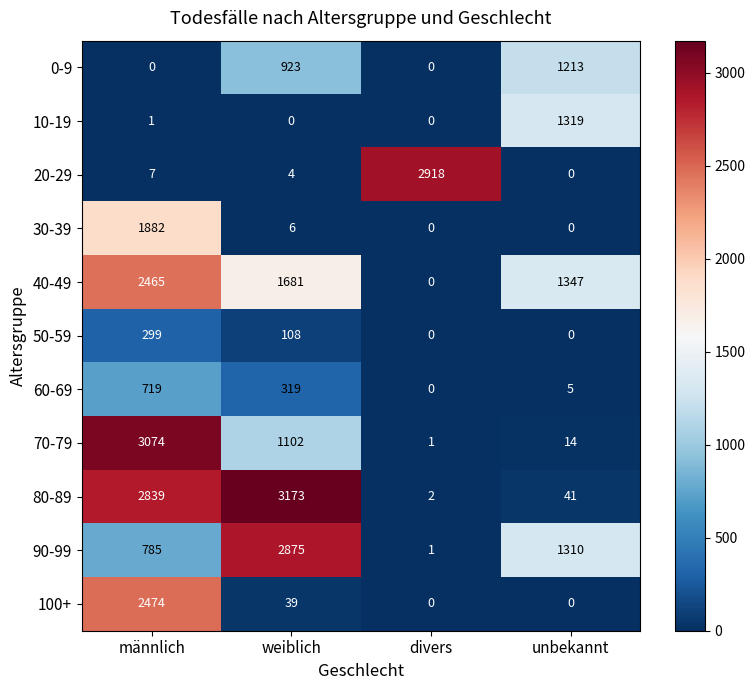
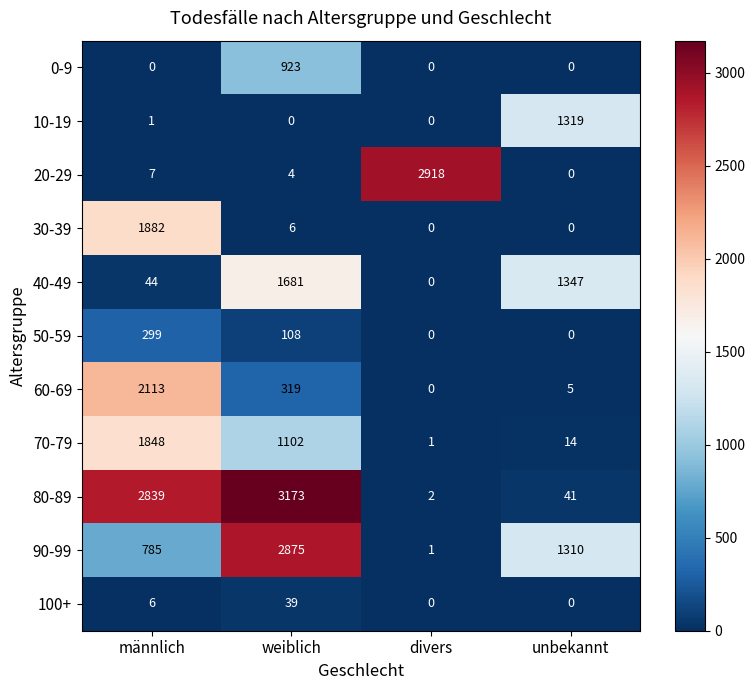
  {
    "0-9": {
      "männlich": 0,
      "weiblich": 923,
      "divers": 0,
-     "unbekannt": 1213
+     "unbekannt": 0
    },
    "10-19": {
      "männlich": 1,
      "weiblich": 0,
      "divers": 0,
      "unbekannt": 1319
    },
    "20-29": {
      "männlich": 7,
      "weiblich": 4,
      "divers": 2918,
      "unbekannt": 0
    },
    "30-39": {
      "männlich": 1882,
      "weiblich": 6,
      "divers": 0,
      "unbekannt": 0
    },
    "40-49": {
-     "männlich": 2465,
+     "männlich": 44,
      "weiblich": 1681,
      "divers": 0,
      "unbekannt": 1347
    },
    "50-59": {
      "männlich": 299,
      "weiblich": 108,
      "divers": 0,
      "unbekannt": 0
    },
    "60-69": {
-     "männlich": 719,
+     "männlich": 2113,
      "weiblich": 319,
      "divers": 0,
      "unbekannt": 5
    },
    "70-79": {
-     "männlich": 3074,
+     "männlich": 1848,
      "weiblich": 1102,
      "divers": 1,
      "unbekannt": 14
    },
    "80-89": {
      "männlich": 2839,
      "weiblich": 3173,
      "divers": 2,
      "unbekannt": 41
    },
    "90-99": {
      "männlich": 785,
      "weiblich": 2875,
      "divers": 1,
      "unbekannt": 1310
    },
    "100+": {
-     "männlich": 2474,
+     "männlich": 6,
      "weiblich": 39,
      "divers": 0,
      "unbekannt": 0
    }
  }
